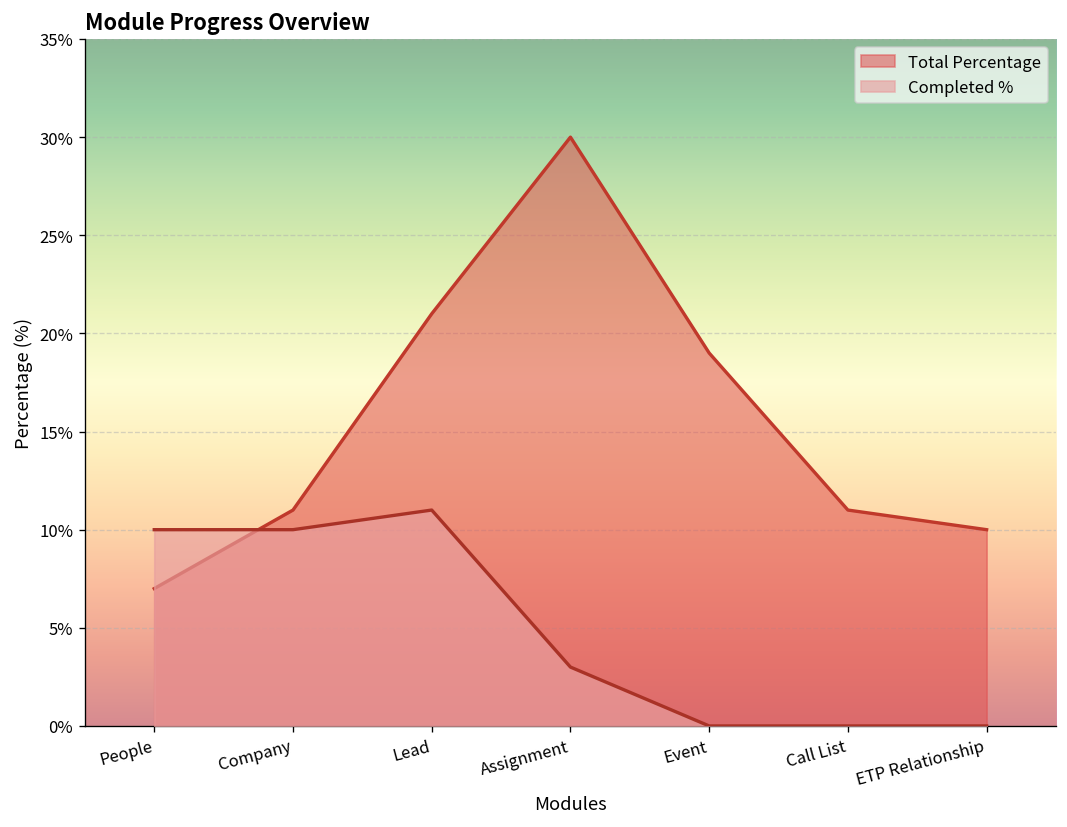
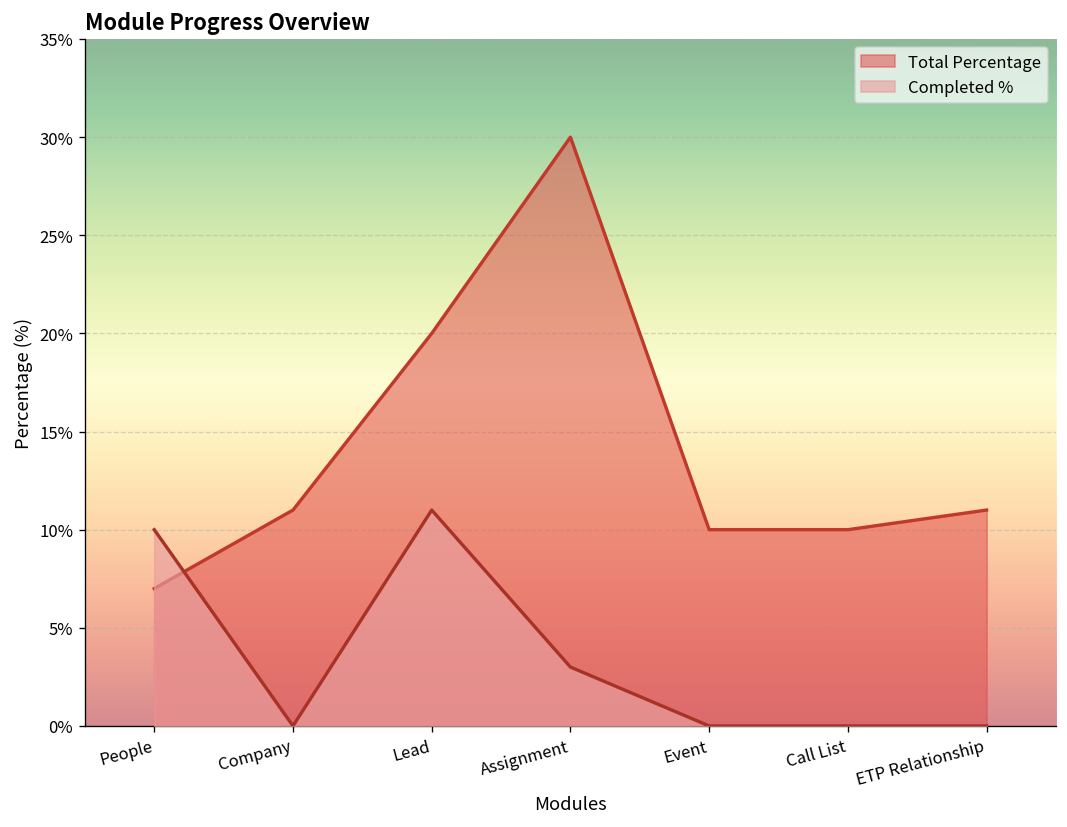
  {
    "Total Percentage": {
      "People": "7%",
      "Company": "11%",
-     "Lead": "21%",
+     "Lead": "20%",
      "Assignment": "30%",
-     "Event": "19%",
-     "Call List": "11%",
-     "ETP Relationship": "10%"
+     "Event": "10%",
+     "Call List": "10%",
+     "ETP Relationship": "11%"
    },
    "Completed %": {
      "People": "10%",
-     "Company": "10%",
+     "Company": "0%",
      "Lead": "11%",
      "Assignment": "3%",
      "Event": "0%",
      "Call List": "0%",
      "ETP Relationship": "0%"
    }
  }
